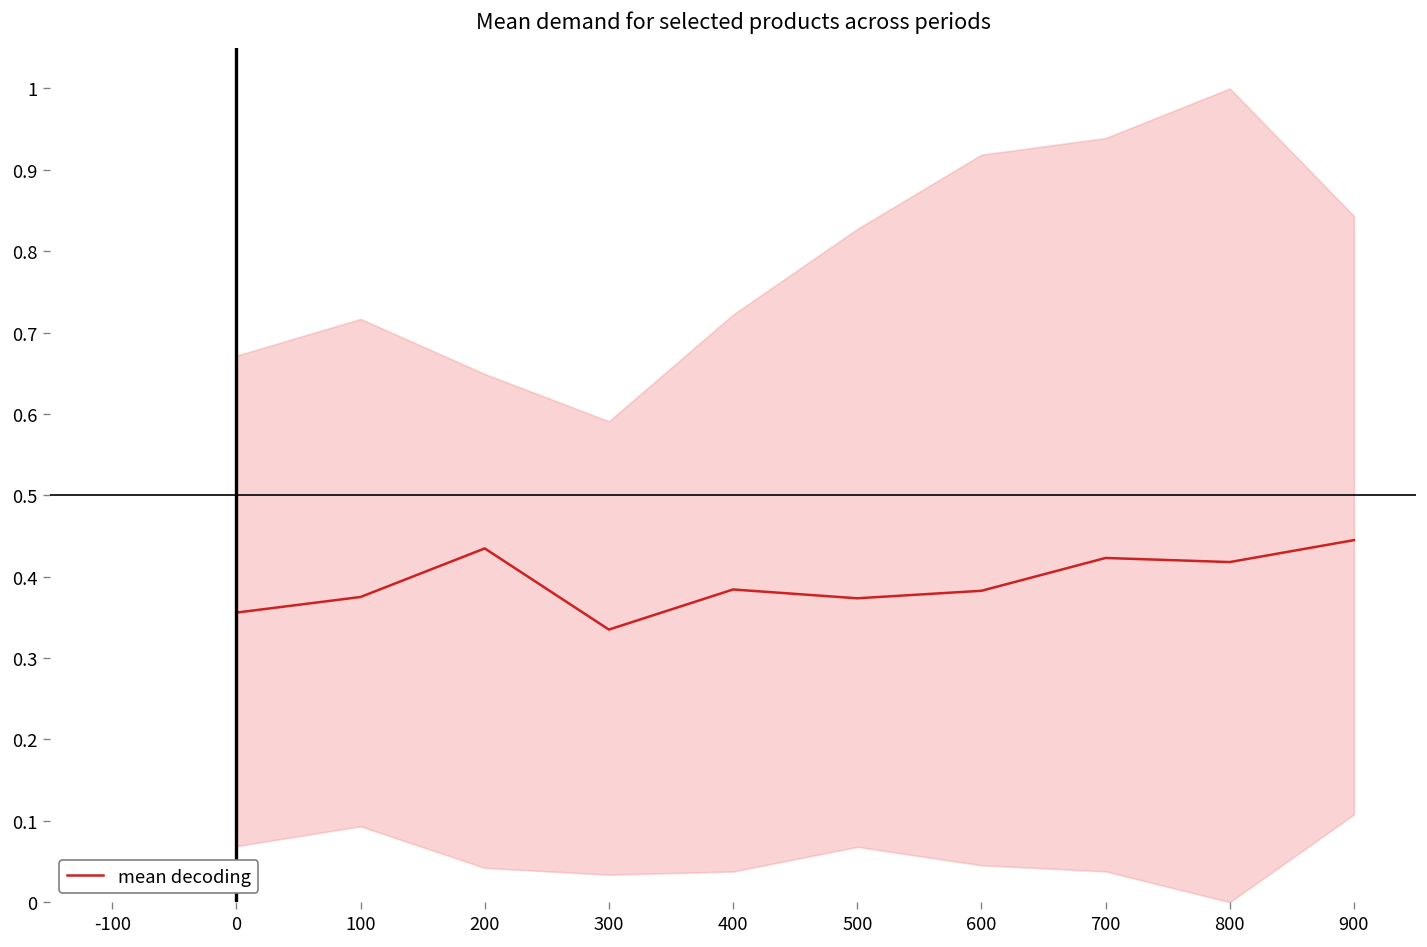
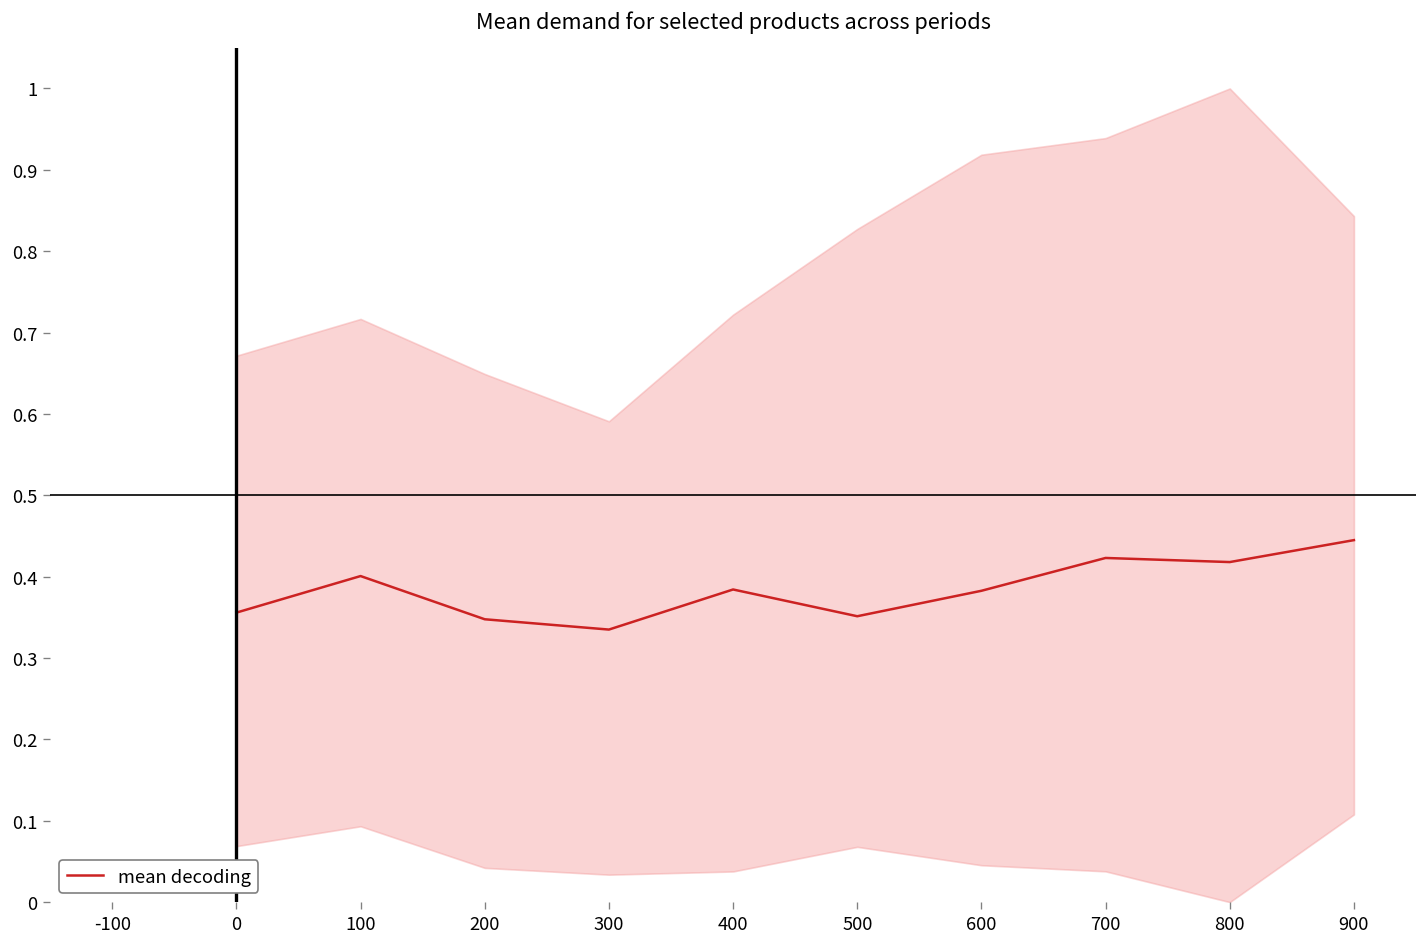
  {
    "mean decoding": {
      "0": 0.36,
-     "100": 0.38,
-     "200": 0.43,
+     "100": 0.40,
+     "200": 0.35,
      "300": 0.33,
      "400": 0.38,
-     "500": 0.37,
+     "500": 0.35,
      "600": 0.38,
      "700": 0.42,
      "800": 0.42,
      "900": 0.44
    }
  }
